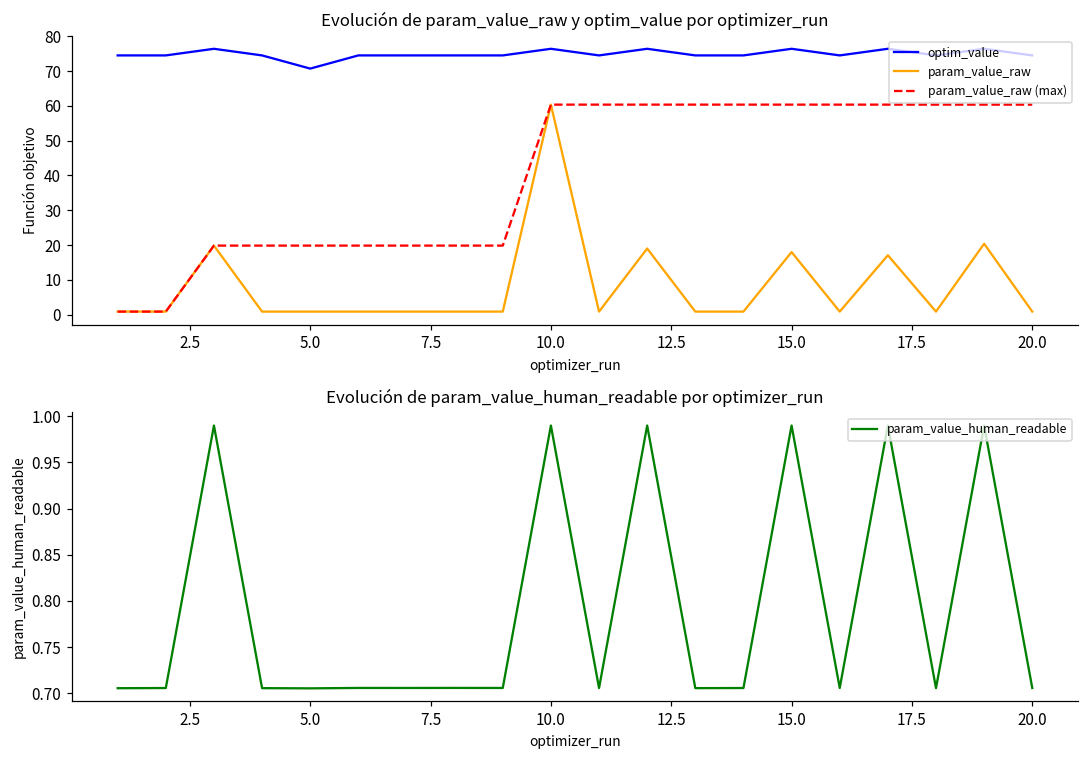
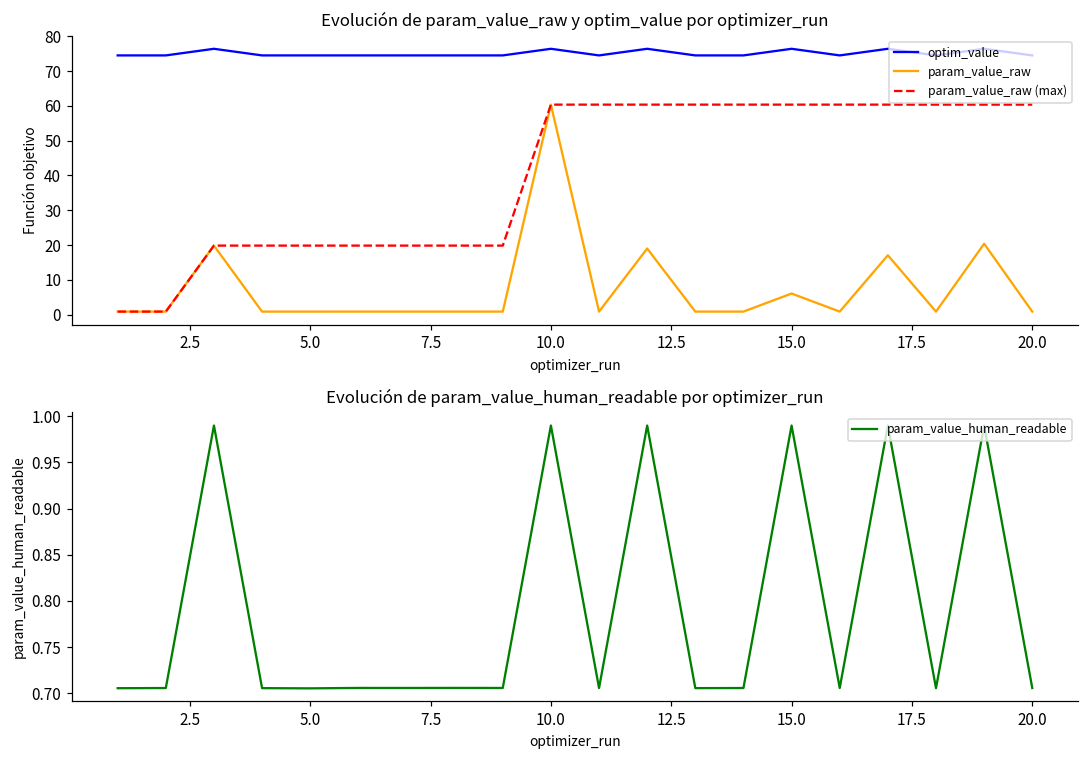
  {
    "Evolución de param_value_raw y optim_value por optimizer_run": {
      "optim_value": {
-       "5.0": 71,
+       "5.0": 74,
        "10.0": 76,
        "15.0": 76
      },
      "param_value_raw": {
        "5.0": 1,
-       "15.0": 18,
+       "15.0": 6,
        "20.0": 1
      },
      "param_value_raw (max)": {
        "5.0": 20,
        "15.0": 60,
        "20.0": 60
      }
    },
    "Evolución de param_value_human_readable por optimizer_run": {
      "5.0": 0.71,
      "10.0": 0.99,
      "15.0": 0.99,
      "20.0": 0.71
    }
  }
